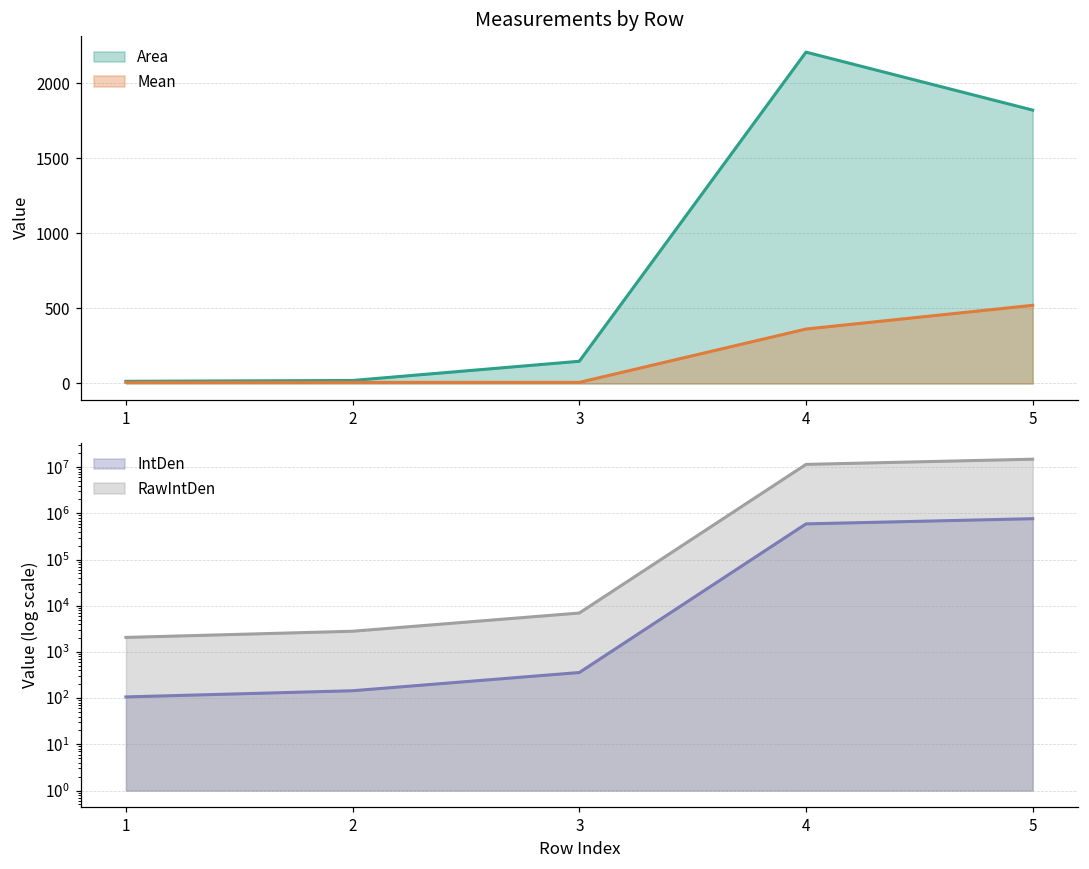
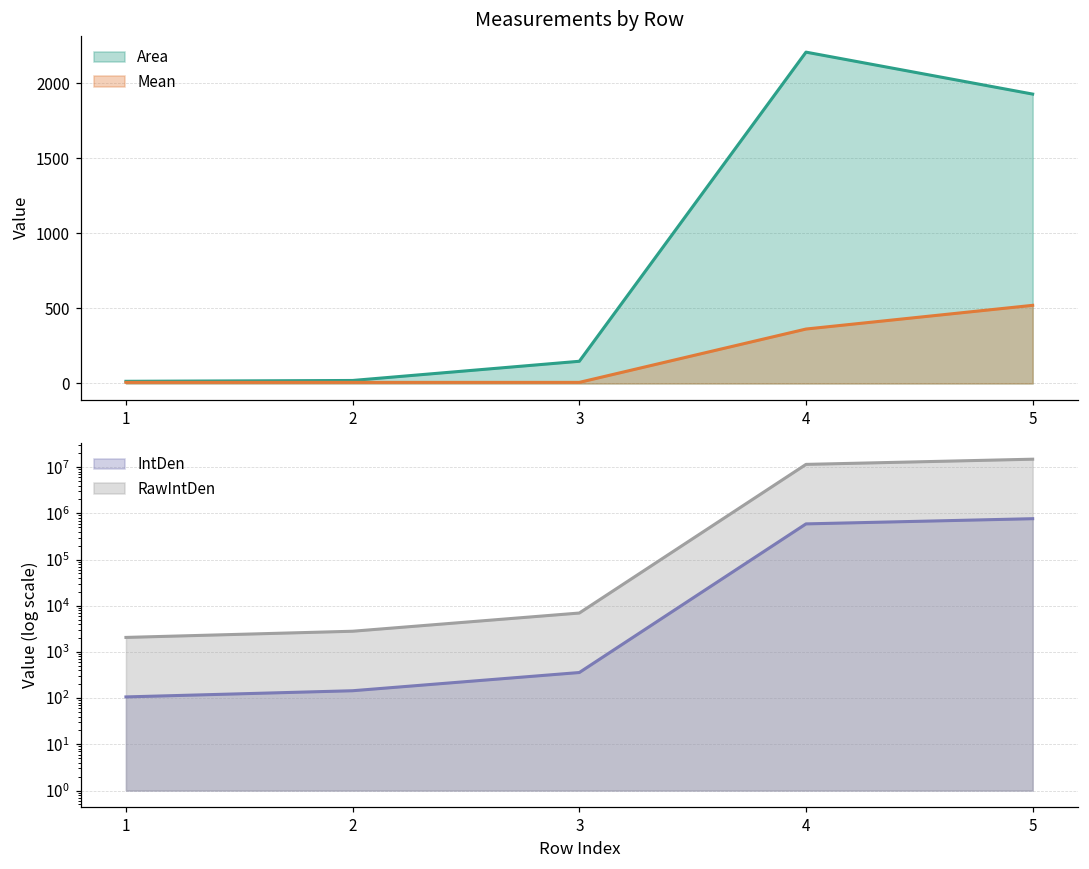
  {
    "Measurements by Row": {
      "Area": {
        "3": 150,
        "4": 2210,
-       "5": 1820
+       "5": 1930
      },
      "Mean": {
        "3": 10,
        "4": 360,
        "5": 520
      }
    }
  }
